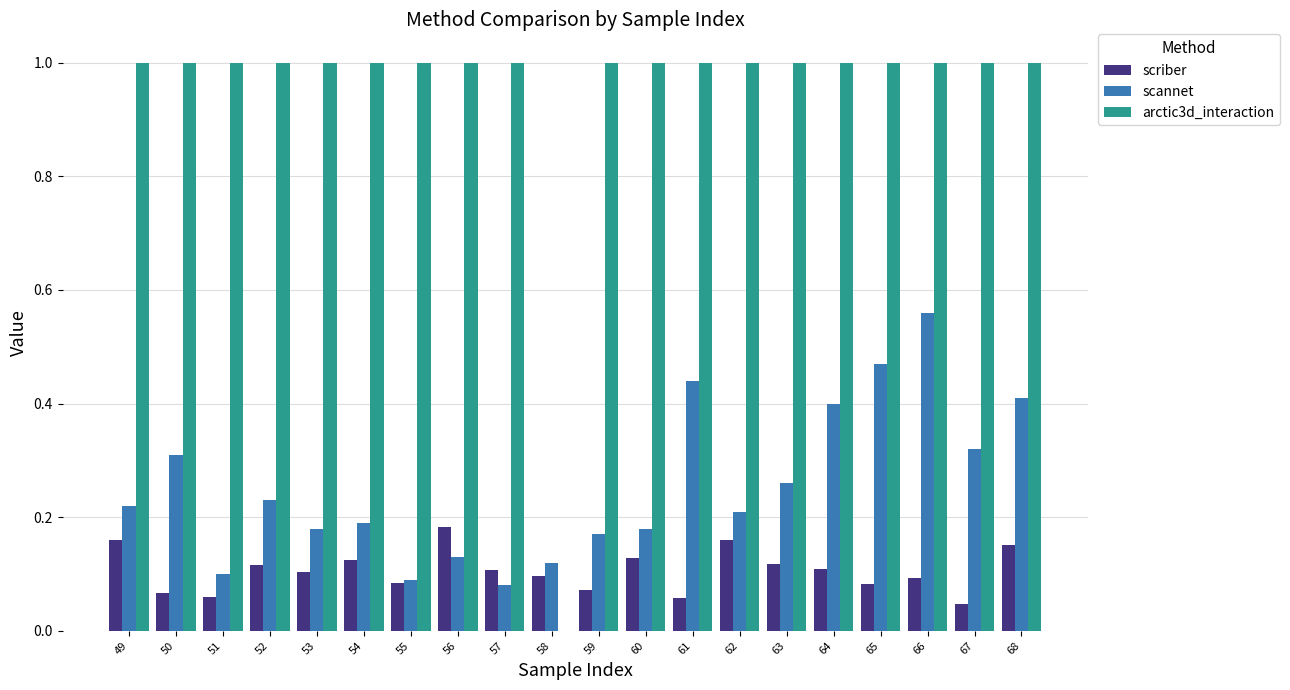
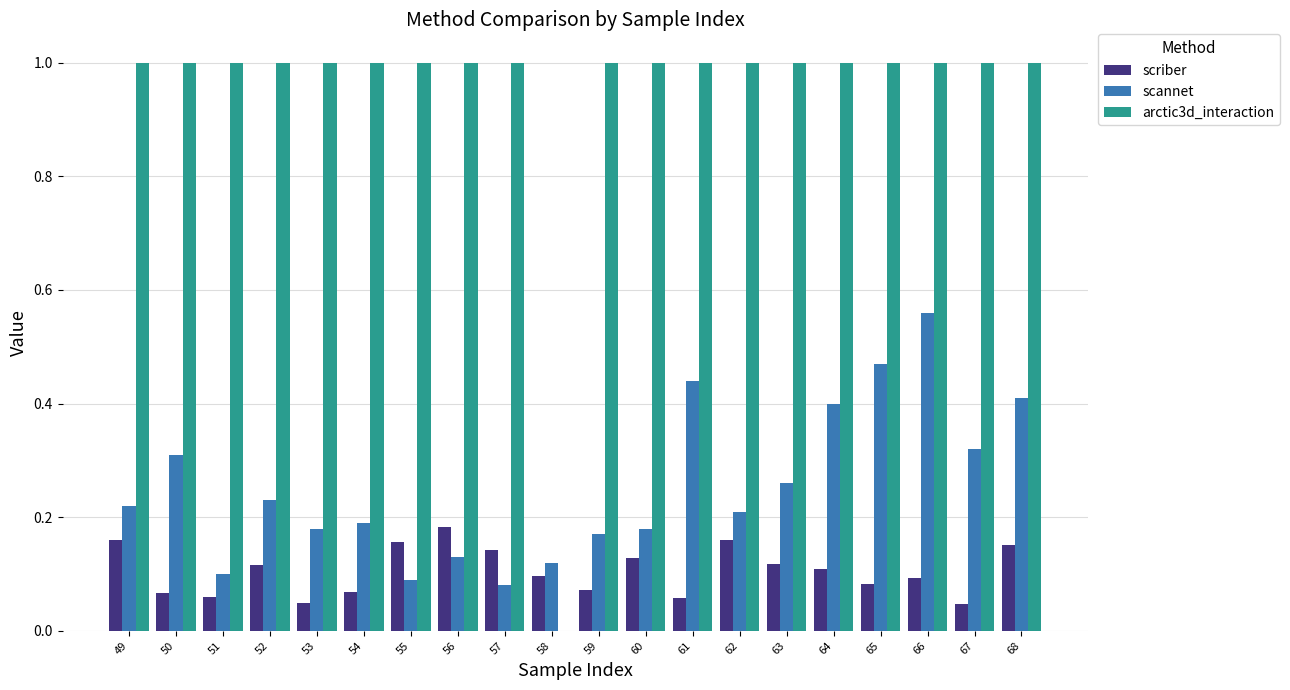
  {
    "scriber": {
      "49": 0.16,
      "50": 0.07,
      "51": 0.06,
      "52": 0.12,
-     "53": 0.10,
-     "54": 0.13,
-     "55": 0.08,
+     "53": 0.05,
+     "54": 0.07,
+     "55": 0.16,
      "56": 0.18,
-     "57": 0.11,
+     "57": 0.14,
      "58": 0.10,
      "59": 0.07,
      "60": 0.13,
      "61": 0.06,
      "62": 0.16,
      "63": 0.12,
      "64": 0.11,
      "65": 0.08,
      "66": 0.09,
      "67": 0.05,
      "68": 0.15
    }
  }
